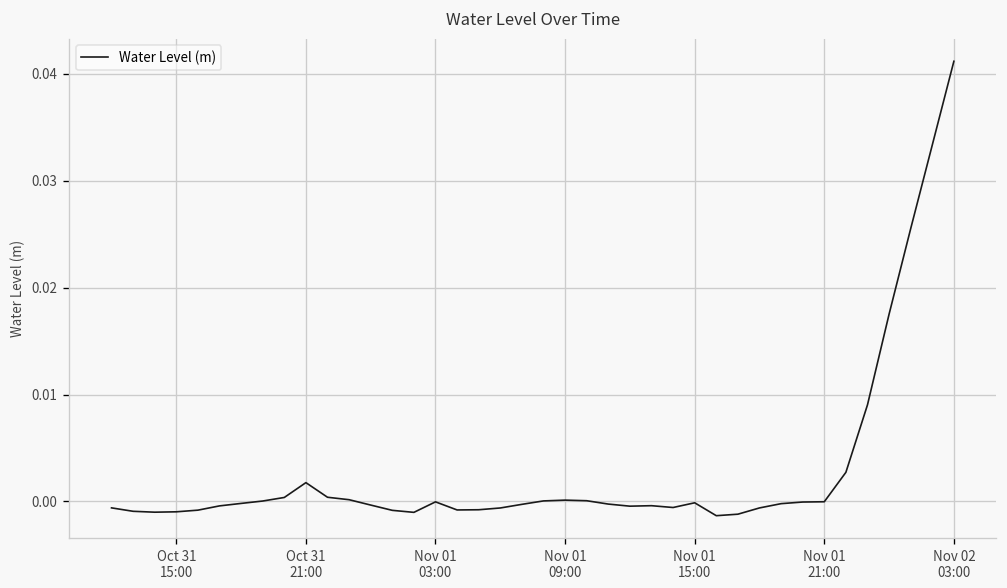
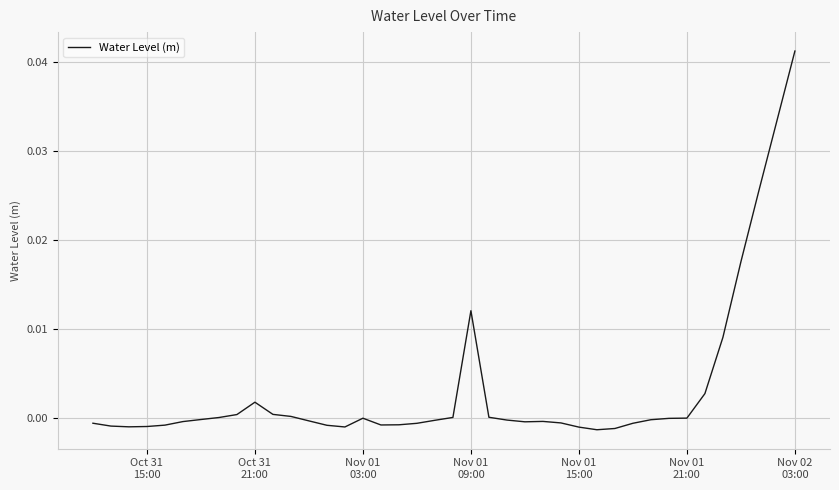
  {
    "Oct 31 15:00": -0.001,
    "Oct 31 21:00": 0.002,
    "Nov 01 03:00": 0.000,
-   "Nov 01 09:00": 0.000,
-   "Nov 01 15:00": 0.000,
+   "Nov 01 09:00": 0.012,
+   "Nov 01 15:00": -0.001,
    "Nov 01 21:00": 0.000,
    "Nov 02 03:00": 0.041
  }
